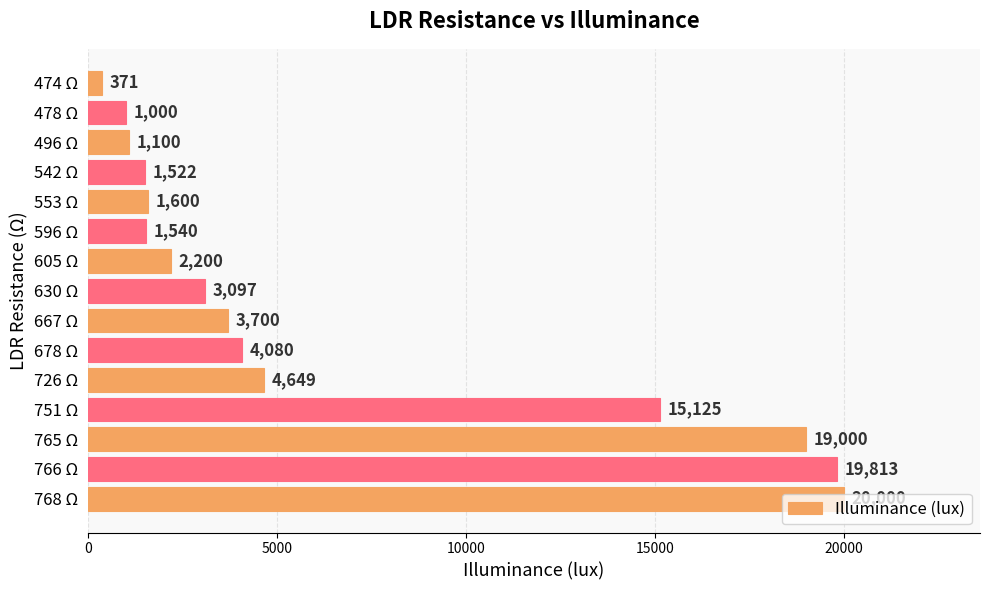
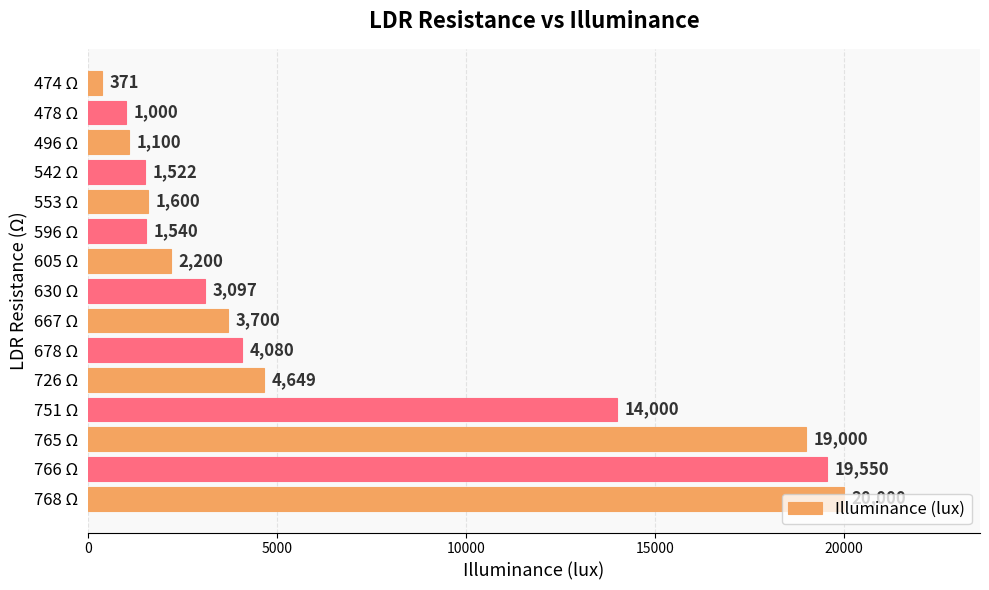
  {
    "474 Ω": "371",
    "478 Ω": "1,000",
    "496 Ω": "1,100",
    "542 Ω": "1,522",
    "553 Ω": "1,600",
    "596 Ω": "1,540",
    "605 Ω": "2,200",
    "630 Ω": "3,097",
    "667 Ω": "3,700",
    "678 Ω": "4,080",
    "726 Ω": "4,649",
-   "751 Ω": "15,125",
+   "751 Ω": "14,000",
    "765 Ω": "19,000",
-   "766 Ω": "19,813"
+   "766 Ω": "19,550"
  }
